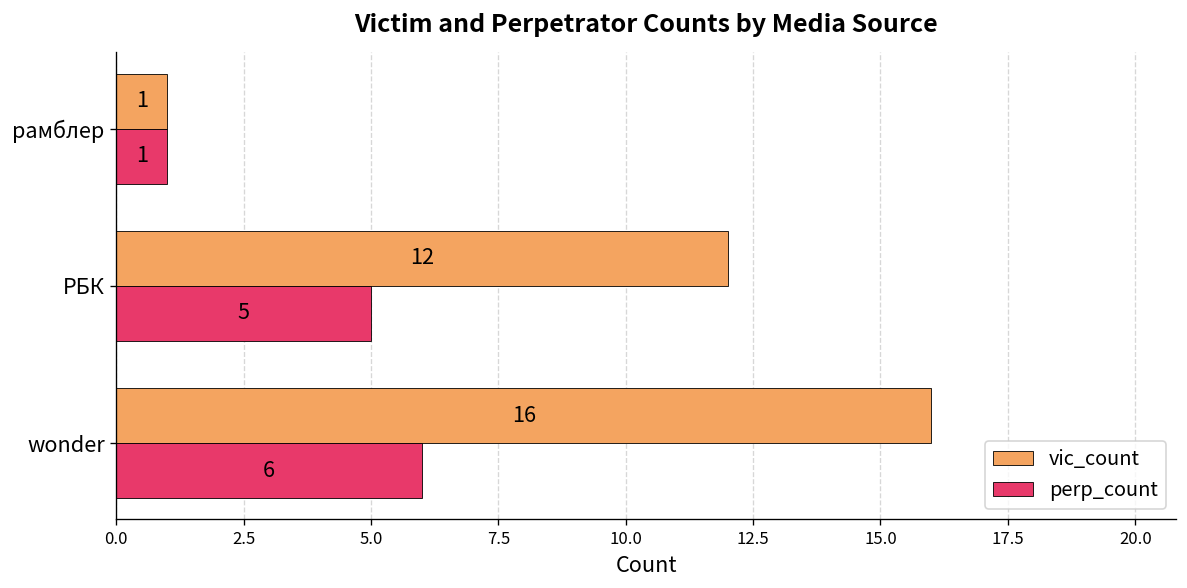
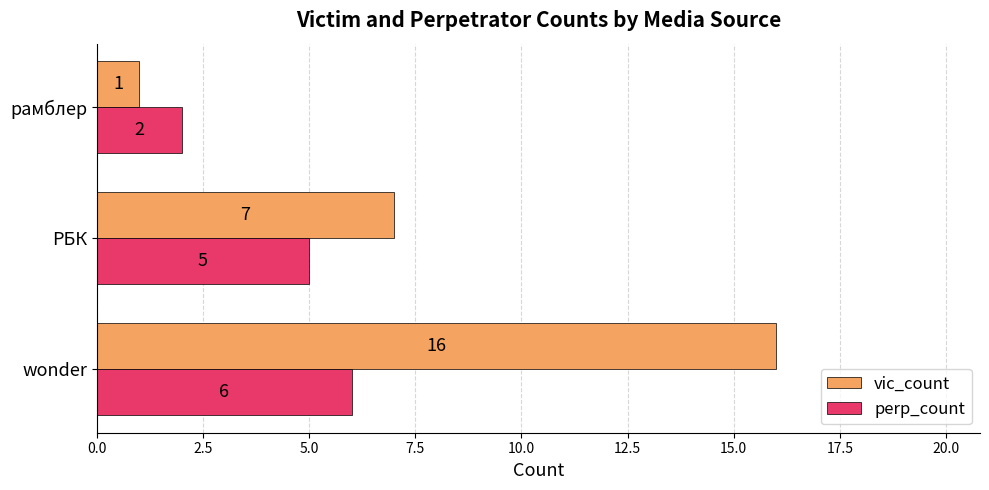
  {
    "vic_count": {
      "рамблер": 1,
-     "РБК": 12,
+     "РБК": 7,
      "wonder": 16
    },
    "perp_count": {
-     "рамблер": 1,
+     "рамблер": 2,
      "РБК": 5,
      "wonder": 6
    }
  }
